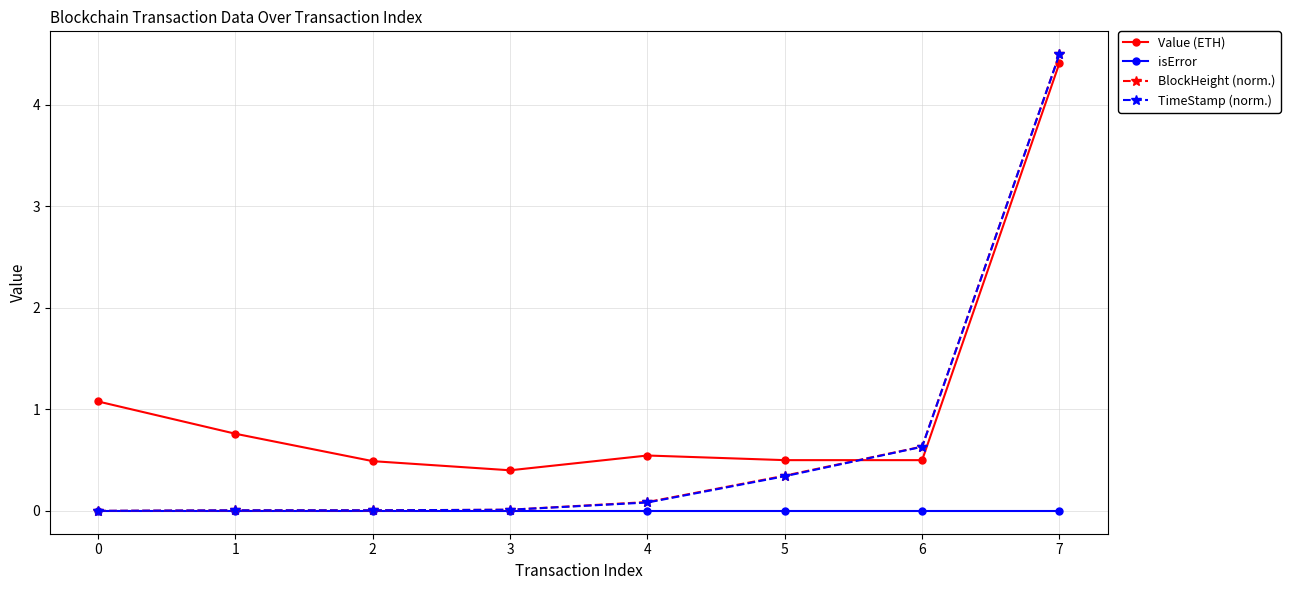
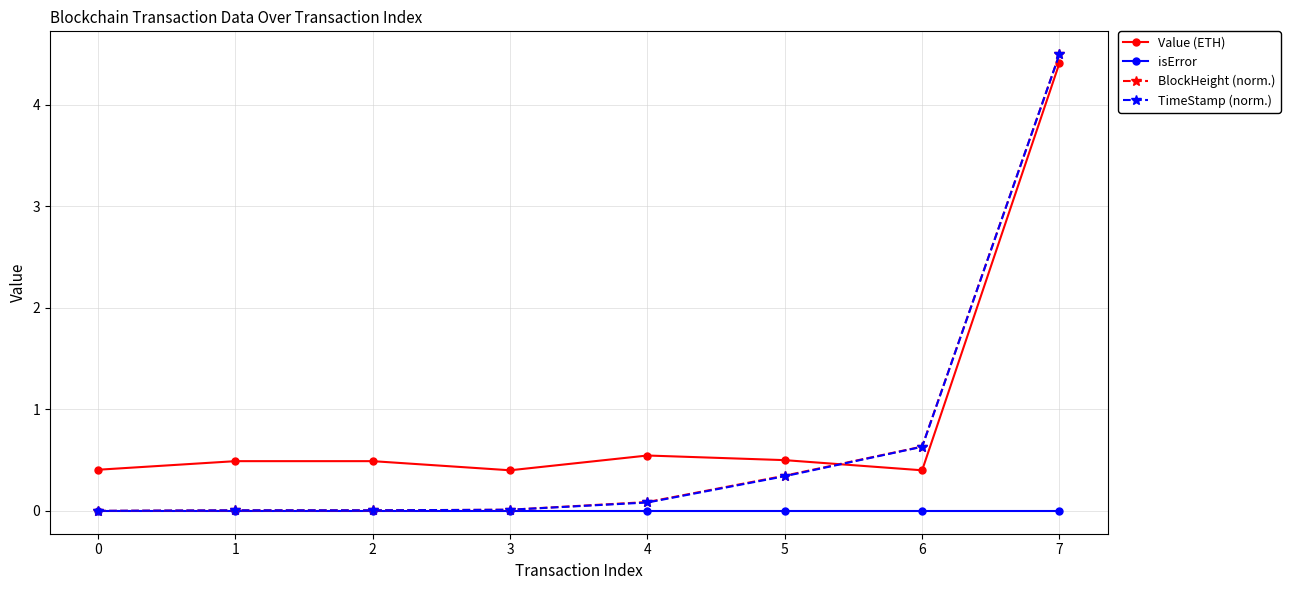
  {
    "Value (ETH)": {
-     "0": 1.08,
-     "1": 0.76,
+     "0": 0.41,
+     "1": 0.49,
      "2": 0.49,
      "3": 0.40,
      "4": 0.55,
      "5": 0.50,
-     "6": 0.5,
+     "6": 0.4,
      "7": 4.41
    }
  }
